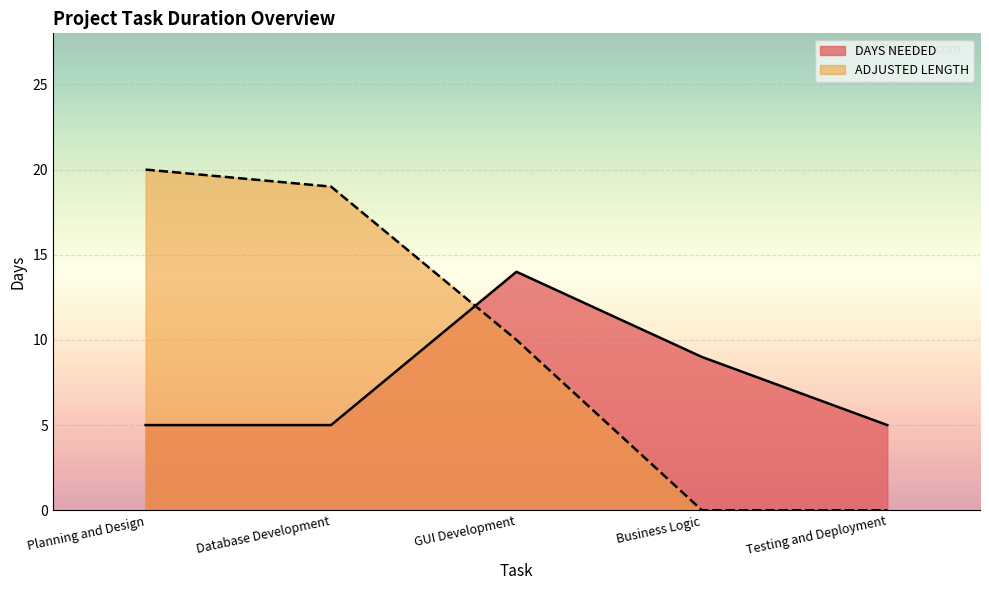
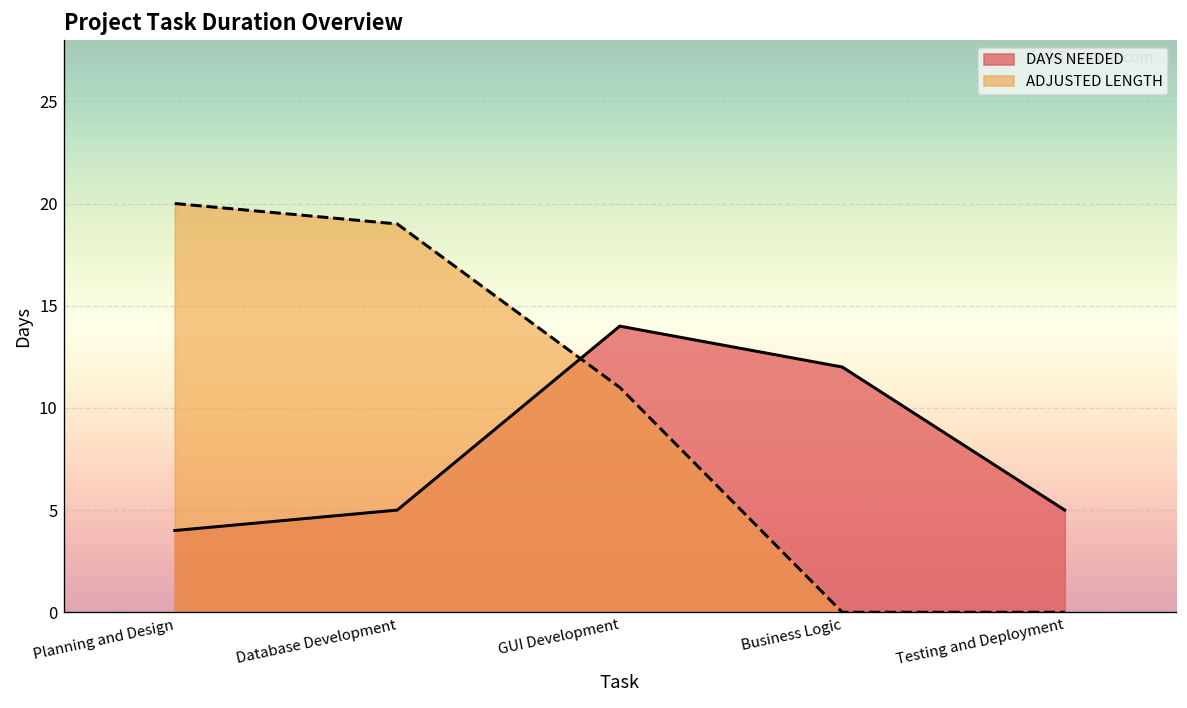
  {
    "DAYS NEEDED": {
-     "Planning and Design": 5,
+     "Planning and Design": 4,
      "Database Development": 5,
      "GUI Development": 14,
-     "Business Logic": 9,
+     "Business Logic": 12,
      "Testing and Deployment": 5
    },
    "ADJUSTED LENGTH": {
      "Planning and Design": 20,
      "Database Development": 19,
-     "GUI Development": 10,
+     "GUI Development": 11,
      "Business Logic": 0,
      "Testing and Deployment": 0
    }
  }
